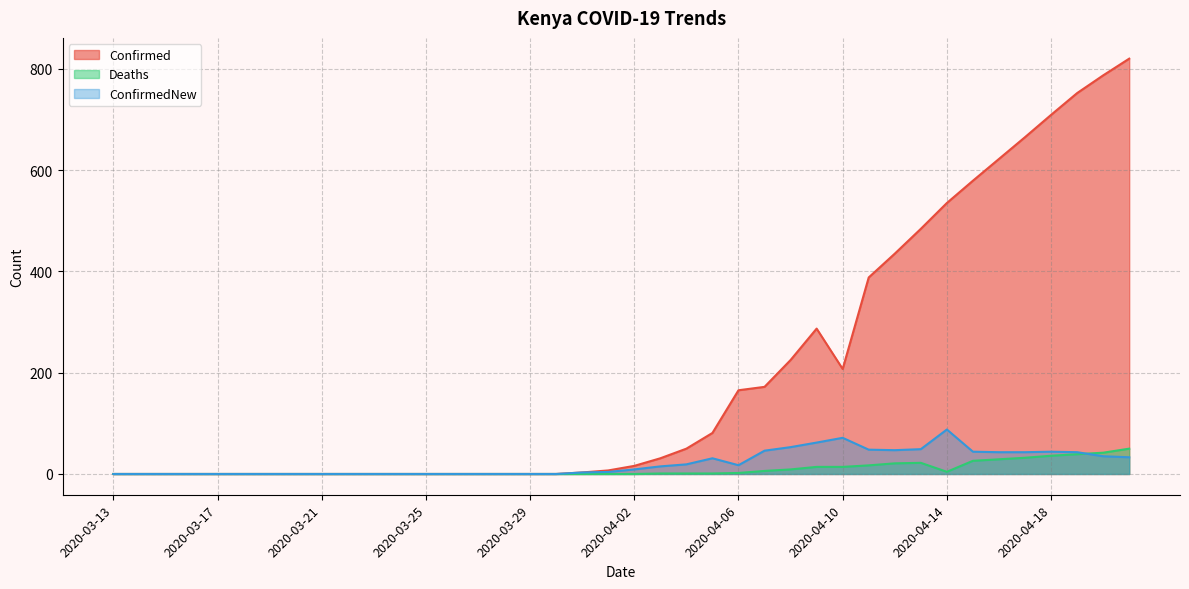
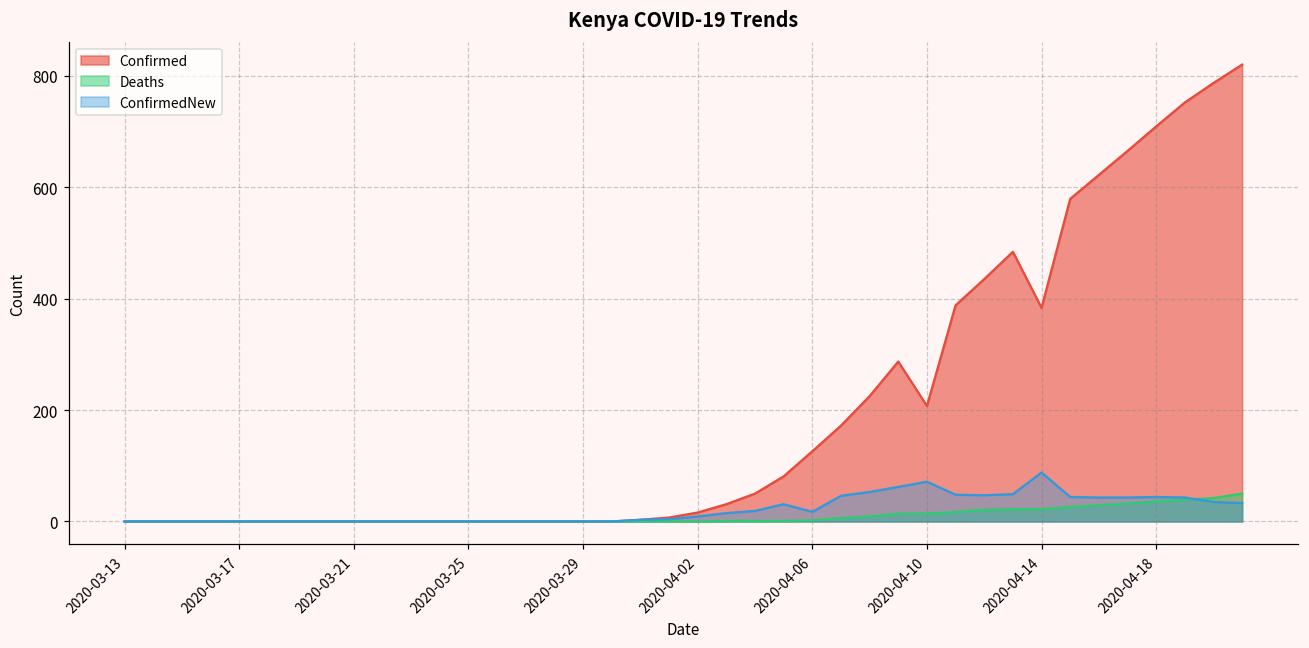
  {
    "Confirmed": {
      "2020-04-02": 20,
-     "2020-04-06": 170,
+     "2020-04-06": 130,
      "2020-04-10": 210,
-     "2020-04-14": 540,
+     "2020-04-14": 380,
      "2020-04-18": 710
    },
    "Deaths": {
      "2020-04-02": 0,
      "2020-04-06": 0,
      "2020-04-10": 10,
-     "2020-04-14": 0,
+     "2020-04-14": 20,
      "2020-04-18": 40
    },
    "ConfirmedNew": {
      "2020-04-02": 10,
      "2020-04-06": 20,
      "2020-04-10": 70,
      "2020-04-14": 90,
      "2020-04-18": 40
    }
  }
